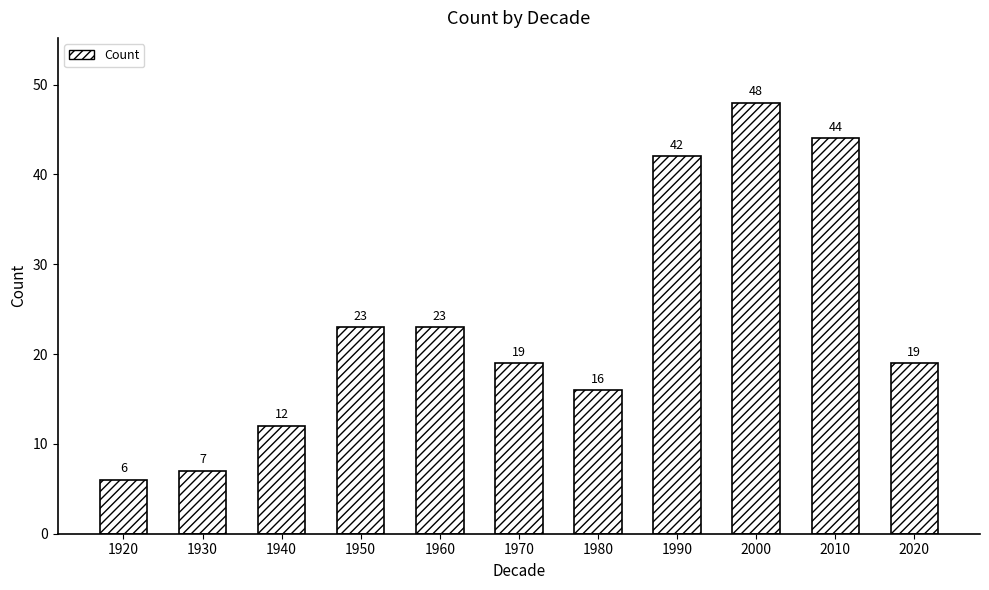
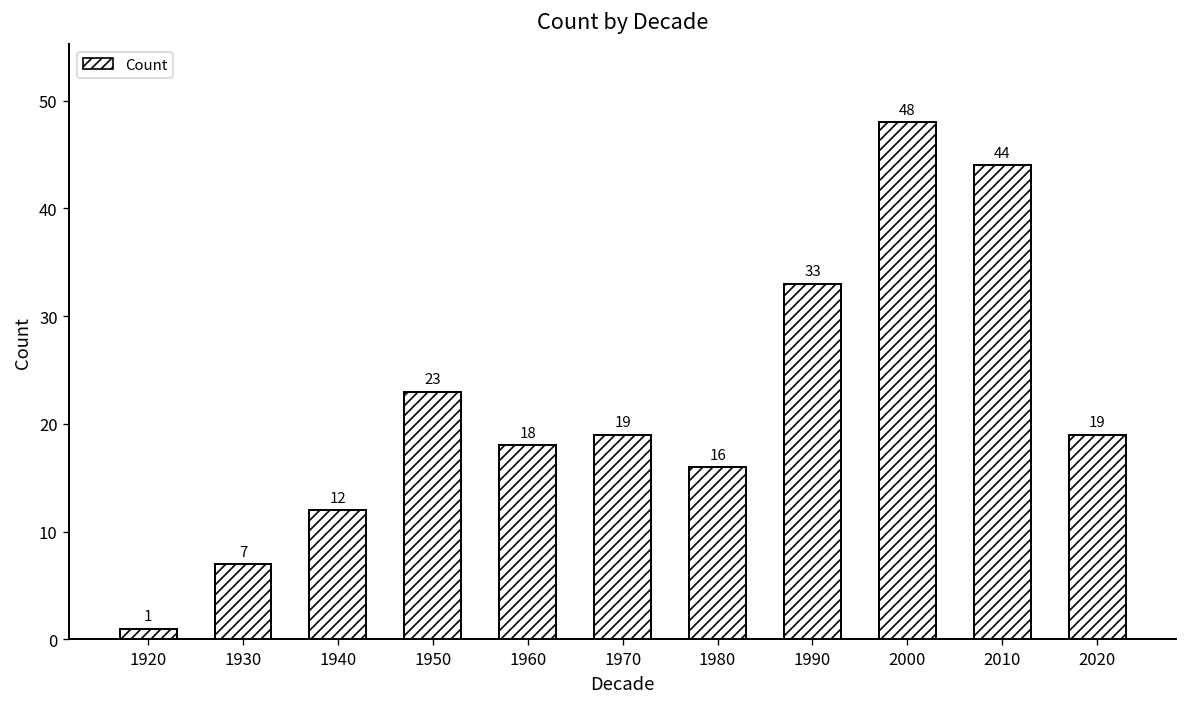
  {
-   "1920": 6,
+   "1920": 1,
    "1930": 7,
    "1940": 12,
    "1950": 23,
-   "1960": 23,
+   "1960": 18,
    "1970": 19,
    "1980": 16,
-   "1990": 42,
+   "1990": 33,
    "2000": 48,
    "2010": 44,
    "2020": 19
  }
